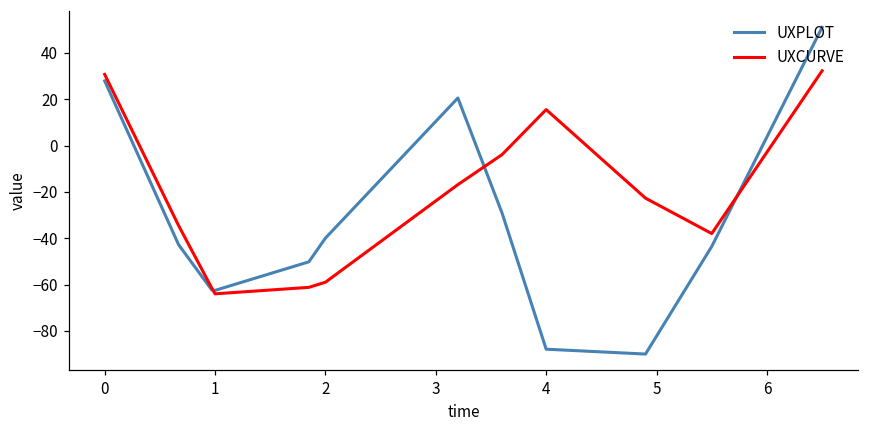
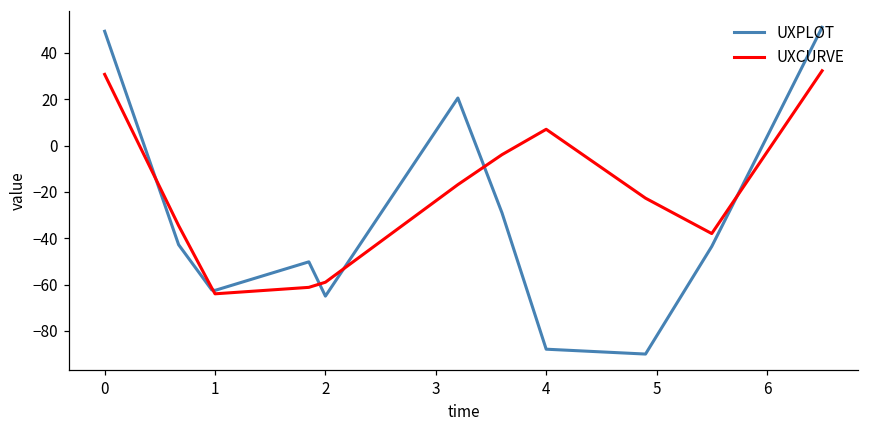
  {
    "UXPLOT": {
-     "0": 28,
+     "0": 49,
      "1": -63,
-     "2": -40,
+     "2": -65,
      "4": -88
    },
    "UXCURVE": {
      "0": 31,
      "1": -64,
      "2": -59,
-     "4": 16
+     "4": 7
    }
  }
